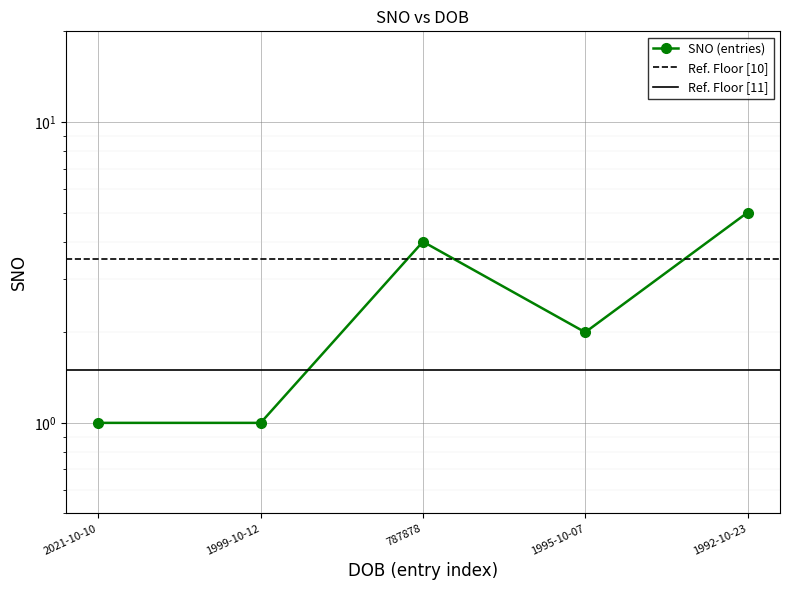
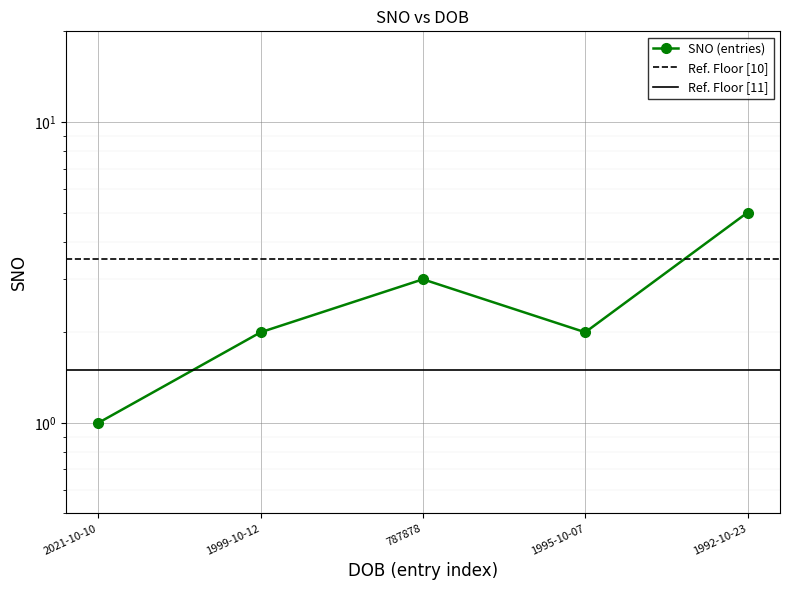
  {
    "2021-10-10": 1,
-   "1999-10-12": 1,
-   "787878": 4,
+   "1999-10-12": 2,
+   "787878": 3,
    "1995-10-07": 2,
    "1992-10-23": 5
  }
